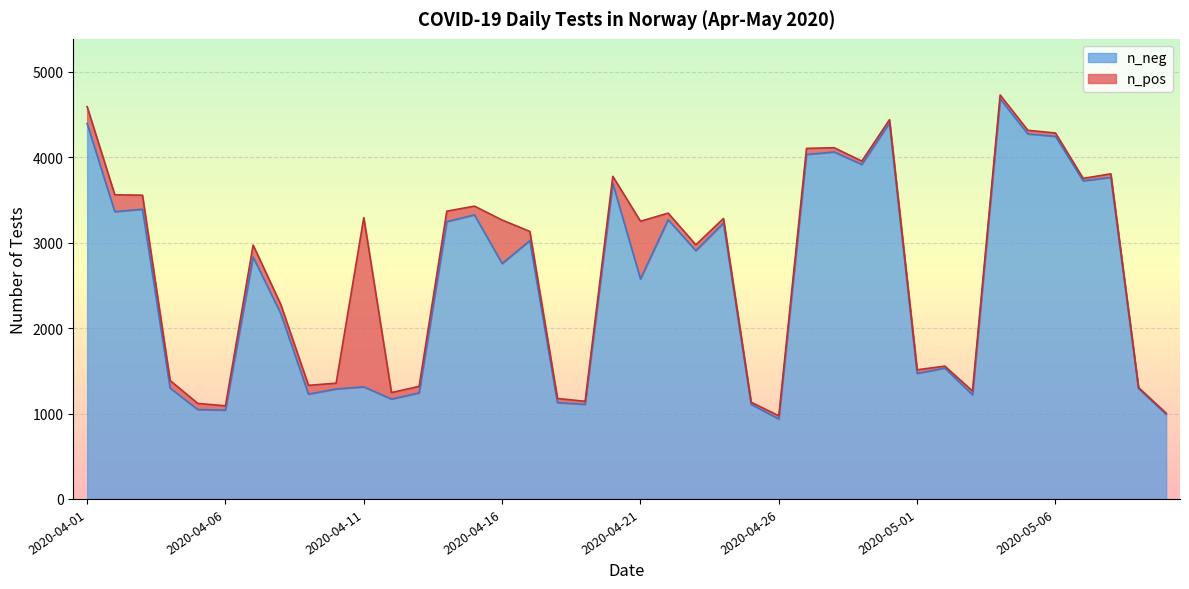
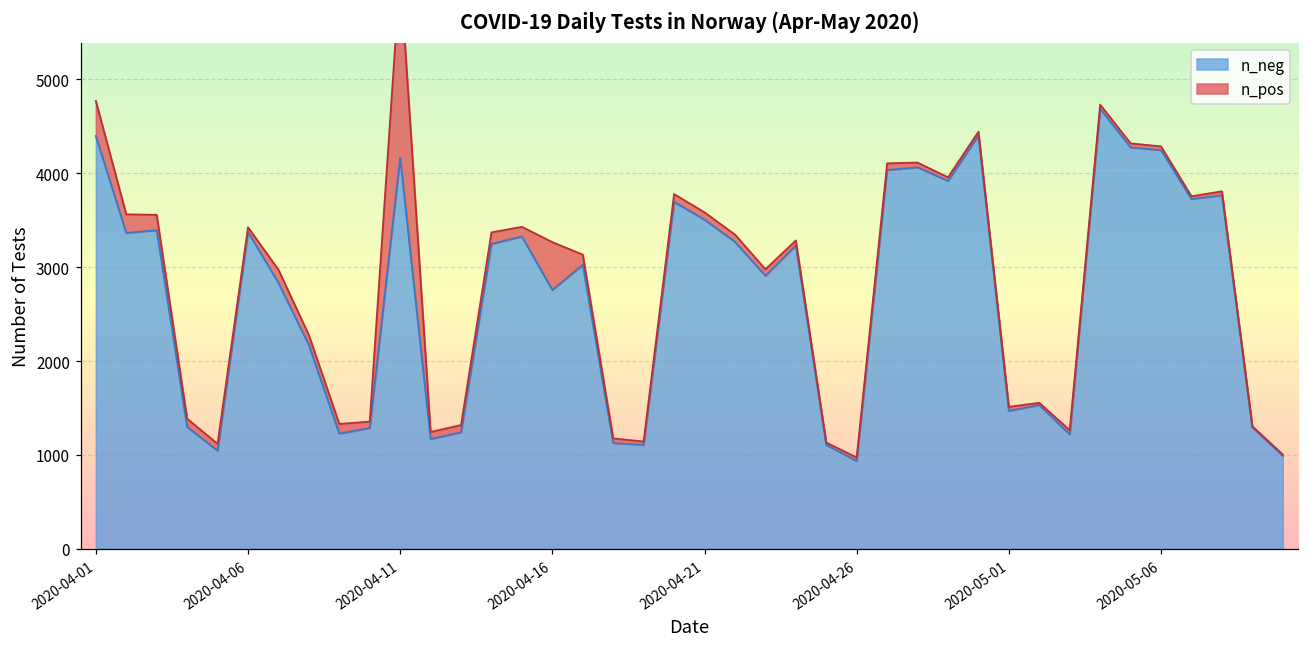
  {
    "n_neg": {
      "2020-04-01": 4400,
-     "2020-04-06": 1000,
-     "2020-04-11": 1300,
+     "2020-04-06": 3400,
+     "2020-04-11": 4200,
      "2020-04-16": 2800,
-     "2020-04-21": 2600,
+     "2020-04-21": 3500,
      "2020-04-26": 900,
      "2020-05-01": 1500,
      "2020-05-06": 4200
    },
    "n_pos": {
-     "2020-04-01": 200,
+     "2020-04-01": 400,
      "2020-04-06": 100,
      "2020-04-16": 500,
-     "2020-04-21": 700,
+     "2020-04-21": 100,
      "2020-04-26": 0,
      "2020-05-01": 0,
      "2020-05-06": 0
    }
  }
